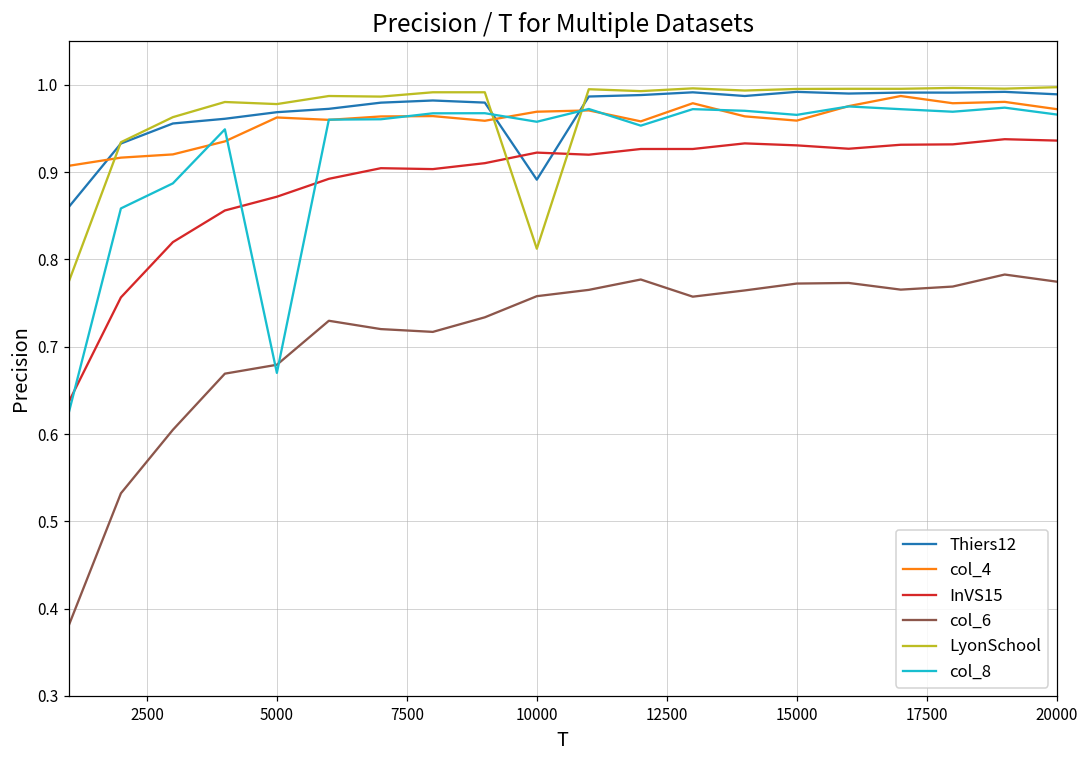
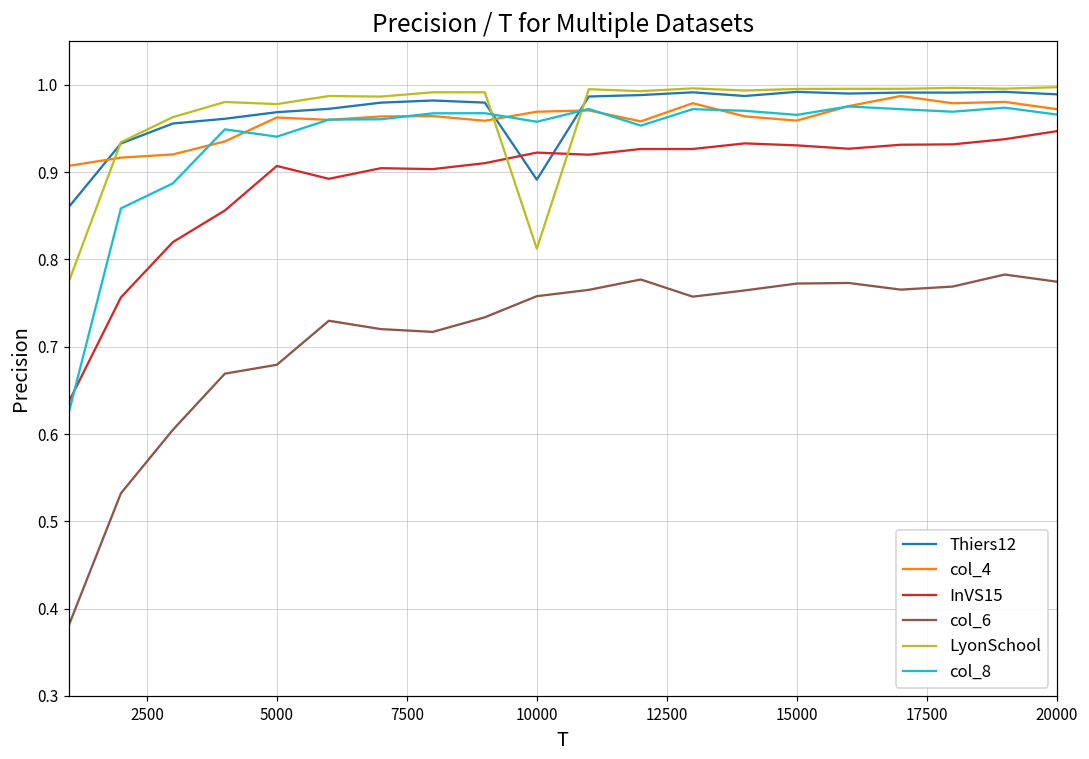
  {
    "Thiers12": {
      "5000": 0.97,
      "10000": 0.89,
      "15000": 0.99,
      "20000": 0.99
    },
    "col_4": {
      "5000": 0.96,
      "10000": 0.97,
      "15000": 0.96,
      "20000": 0.97
    },
    "InVS15": {
-     "5000": 0.87,
+     "5000": 0.91,
      "10000": 0.92,
      "15000": 0.93,
-     "20000": 0.94
+     "20000": 0.95
    },
    "col_6": {
      "5000": 0.68,
      "10000": 0.76,
      "15000": 0.77,
      "20000": 0.77
    },
    "LyonSchool": {
      "5000": 0.98,
      "10000": 0.81,
      "15000": 1.00,
      "20000": 1.00
    },
    "col_8": {
-     "5000": 0.67,
+     "5000": 0.94,
      "10000": 0.96,
      "15000": 0.97,
      "20000": 0.97
    }
  }
